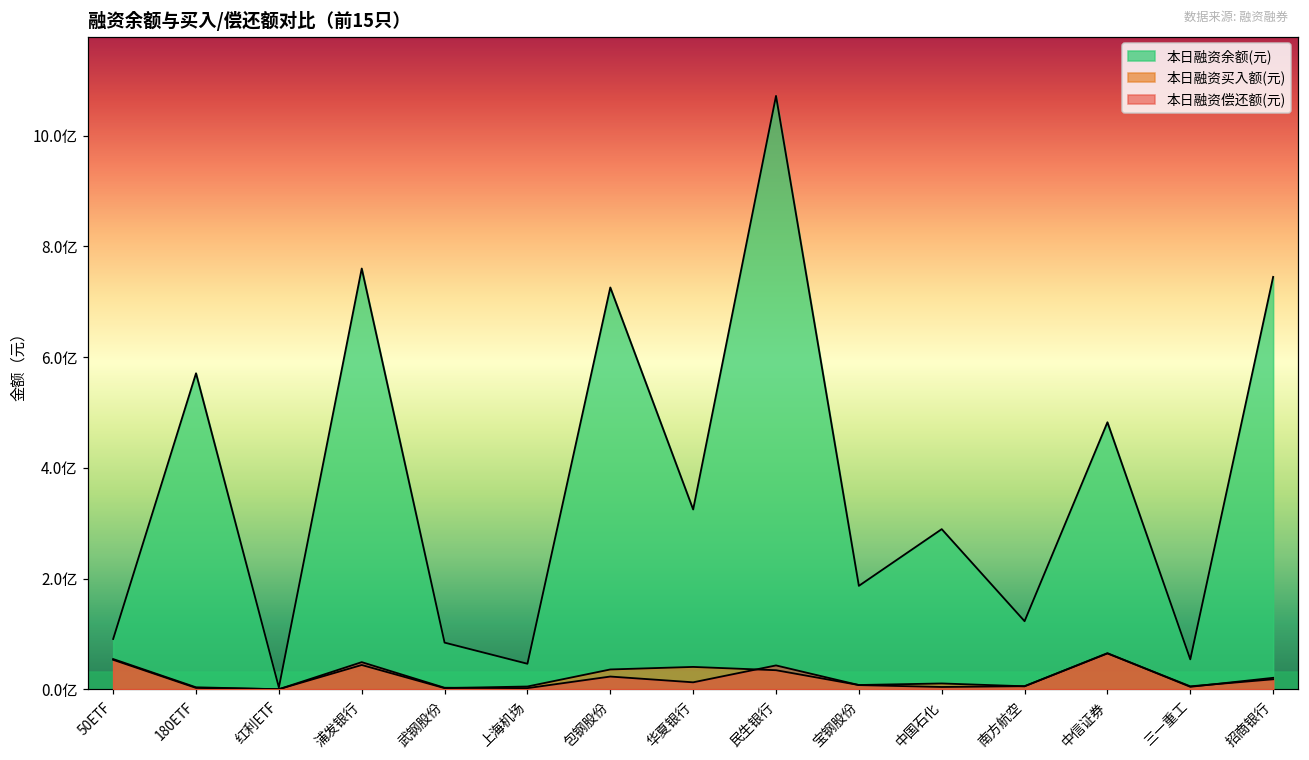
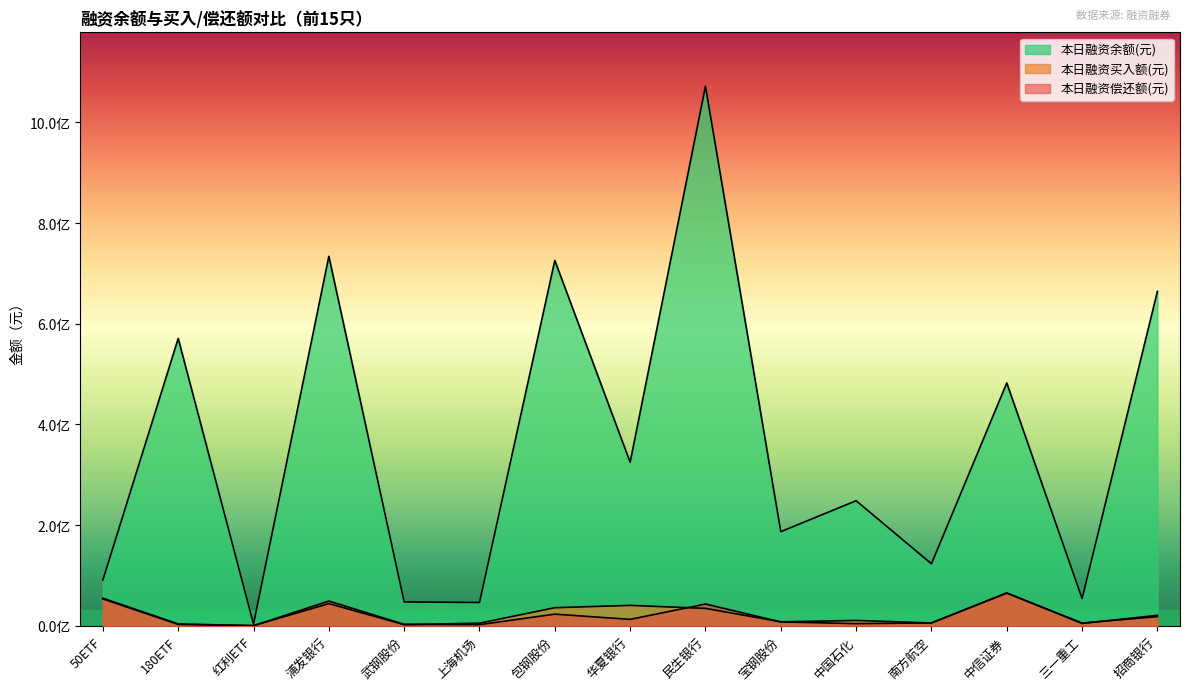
  {
    "本日融资余额(元)": {
      "50ETF": "0.9亿",
      "180ETF": "5.7亿",
-     "浦发银行": "7.6亿",
-     "武钢股份": "0.8亿",
+     "浦发银行": "7.3亿",
+     "武钢股份": "0.5亿",
      "上海机场": "0.5亿",
      "包钢股份": "7.3亿",
      "华夏银行": "3.2亿",
      "民生银行": "10.7亿",
      "宝钢股份": "1.9亿",
-     "中国石化": "2.9亿",
+     "中国石化": "2.5亿",
      "南方航空": "1.2亿",
      "中信证券": "4.8亿",
      "三一重工": "0.5亿",
-     "招商银行": "7.5亿"
+     "招商银行": "6.6亿"
    }
  }
